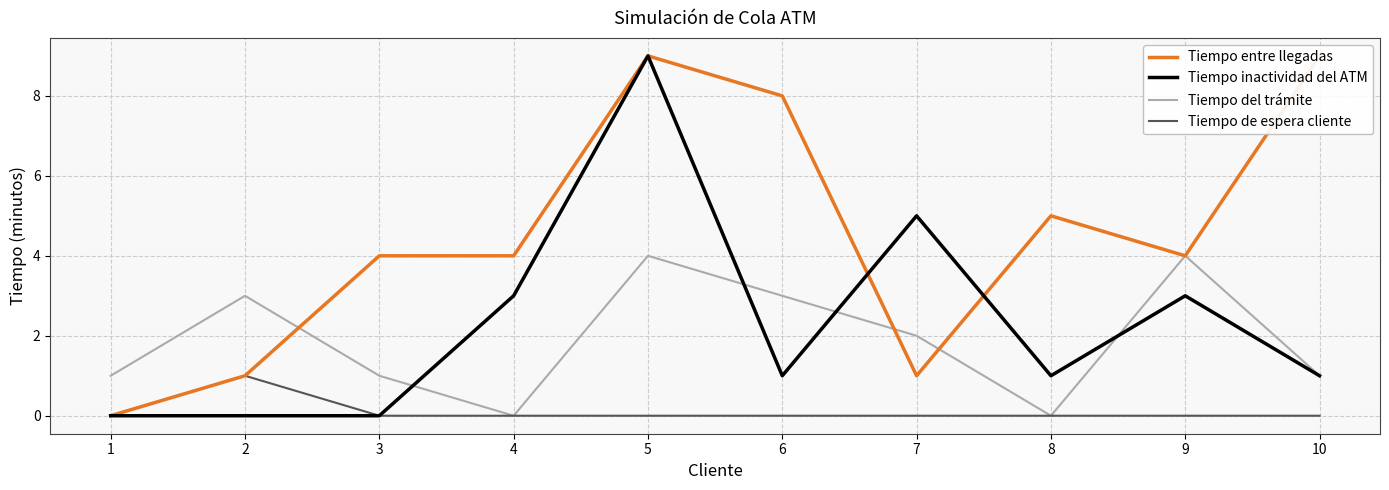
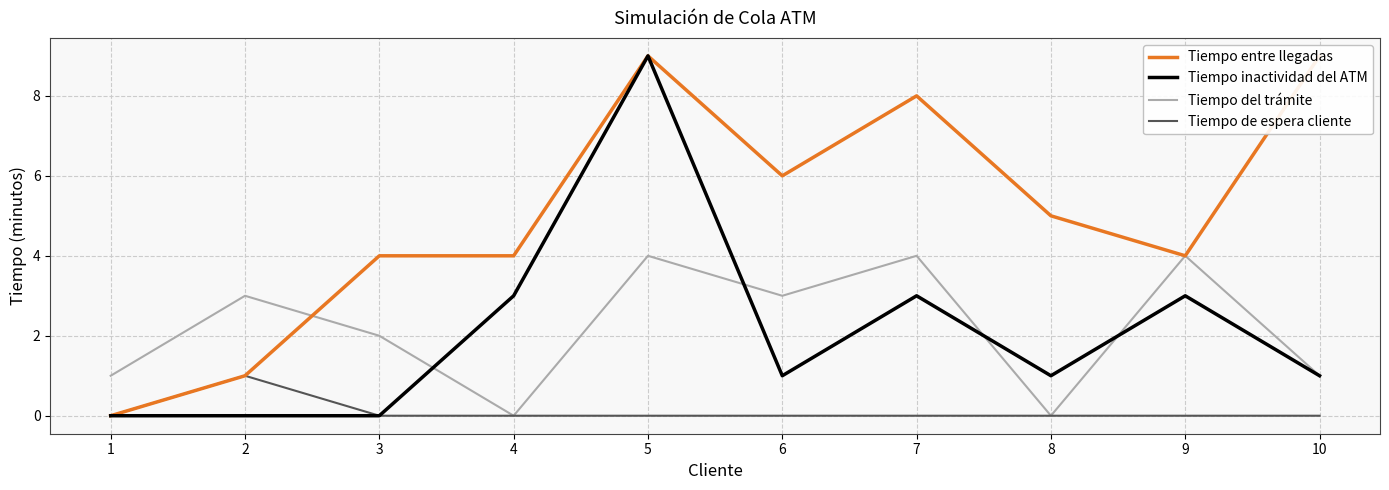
  {
    "Tiempo entre llegadas": {
      "3": 4,
      "4": 4,
-     "6": 8,
-     "7": 1,
+     "6": 6,
+     "7": 8,
      "8": 5
    },
    "Tiempo inactividad del ATM": {
      "2": 0,
      "4": 3,
      "6": 1,
-     "7": 5,
+     "7": 3,
      "8": 1,
      "9": 3
    },
    "Tiempo del trámite": {
      "1": 1,
      "2": 3,
-     "3": 1,
+     "3": 2,
      "5": 4,
      "6": 3,
-     "7": 2
+     "7": 4
    },
    "Tiempo de espera cliente": {
      "5": 0,
      "6": 0,
      "7": 0,
      "9": 0,
      "10": 0
    }
  }
